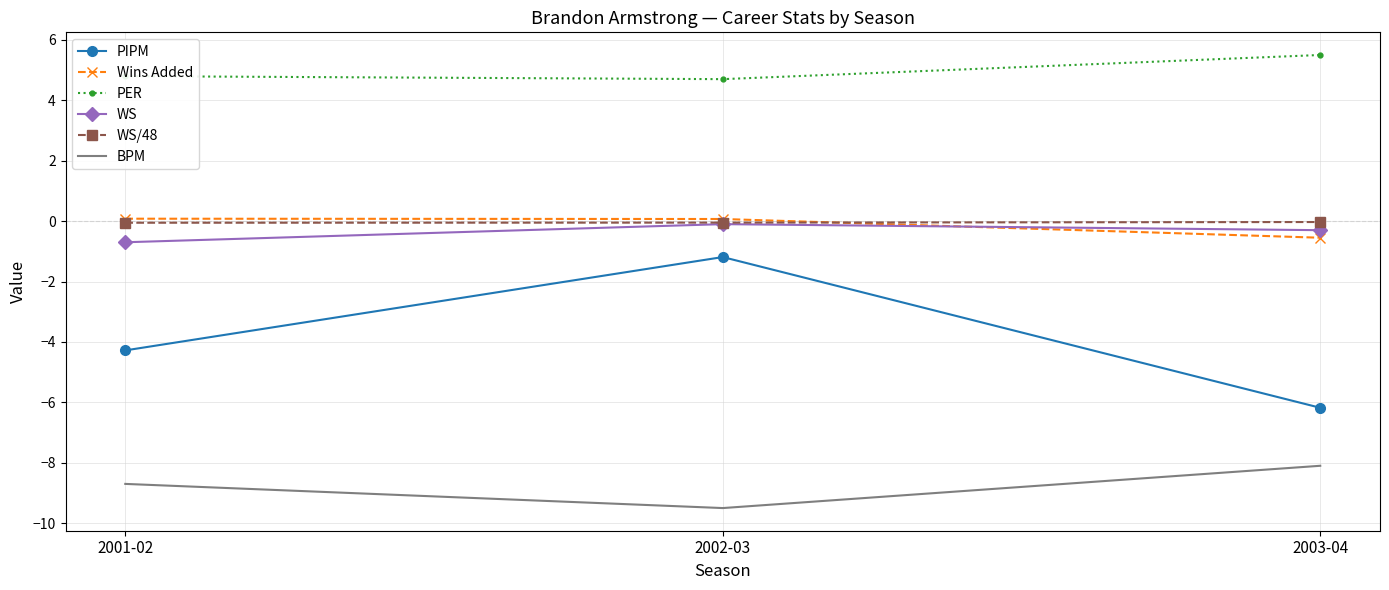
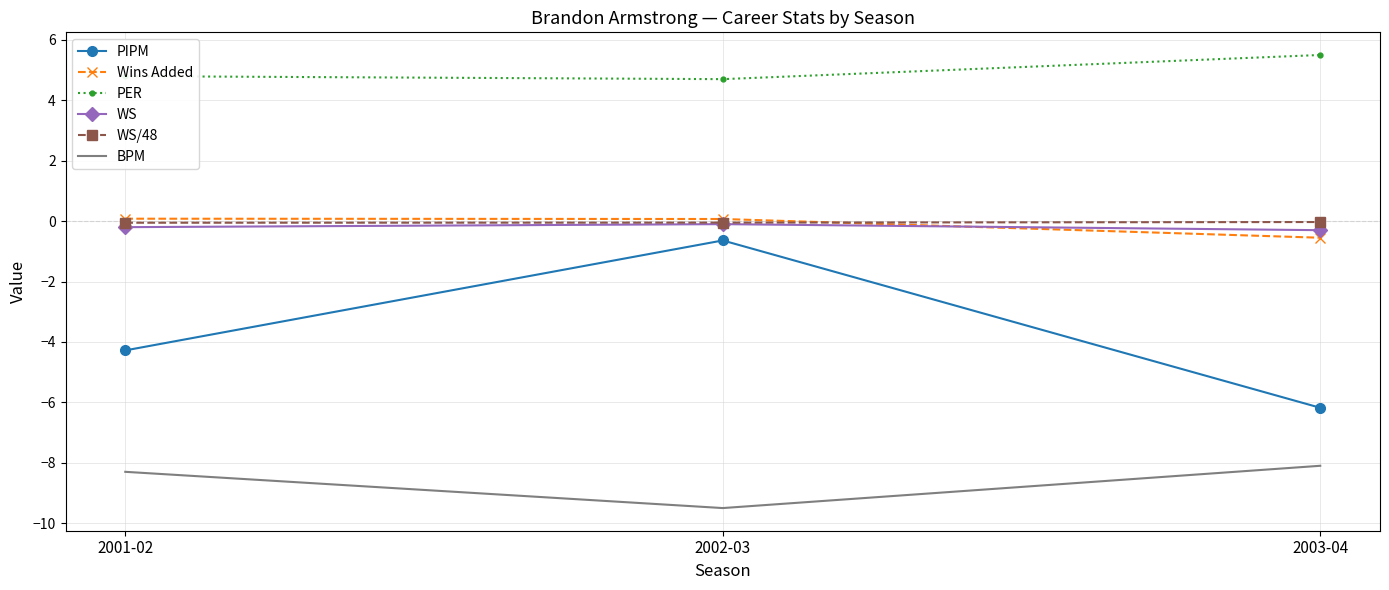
  {
    "PIPM": {
      "2001-02": -4.3,
-     "2002-03": -1.2,
+     "2002-03": -0.6,
      "2003-04": -6.2
    },
    "Wins Added": {
      "2001-02": 0.1,
      "2002-03": 0.1,
      "2003-04": -0.6
    },
    "PER": {
      "2002-03": 4.7,
      "2003-04": 5.5
    },
    "WS": {
-     "2001-02": -0.7,
+     "2001-02": -0.2,
      "2003-04": -0.3
    },
    "WS/48": {
      "2001-02": -0.1,
      "2003-04": 0.0
    },
    "BPM": {
-     "2001-02": -8.7,
+     "2001-02": -8.3,
      "2002-03": -9.5,
      "2003-04": -8.1
    }
  }
